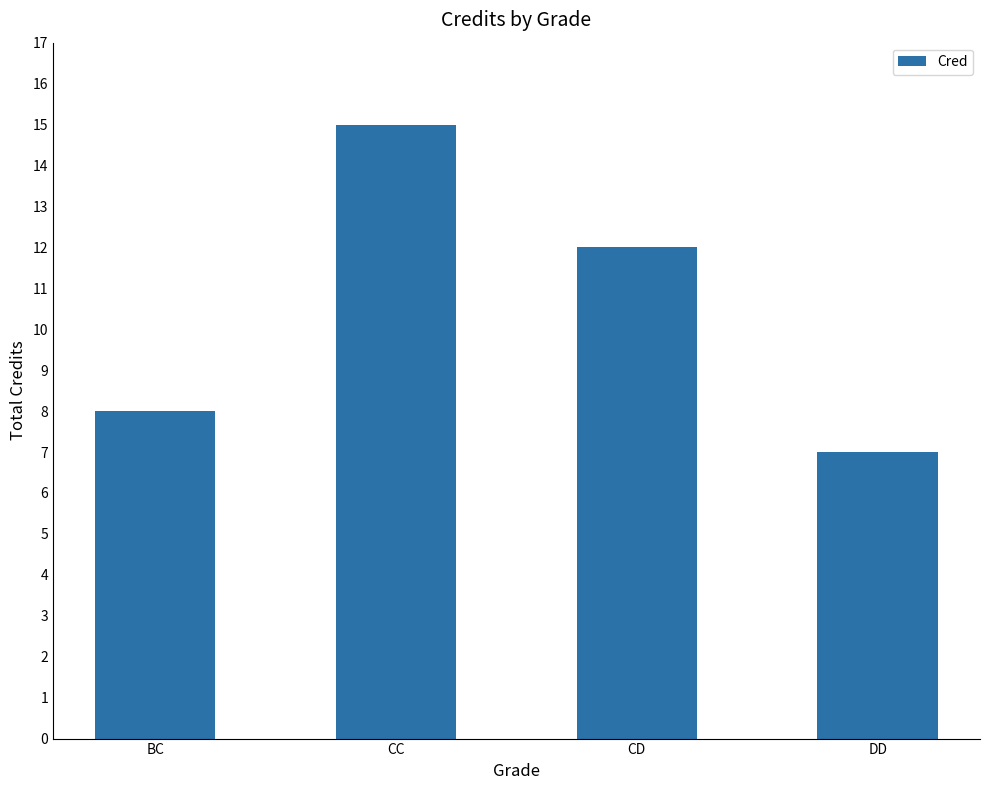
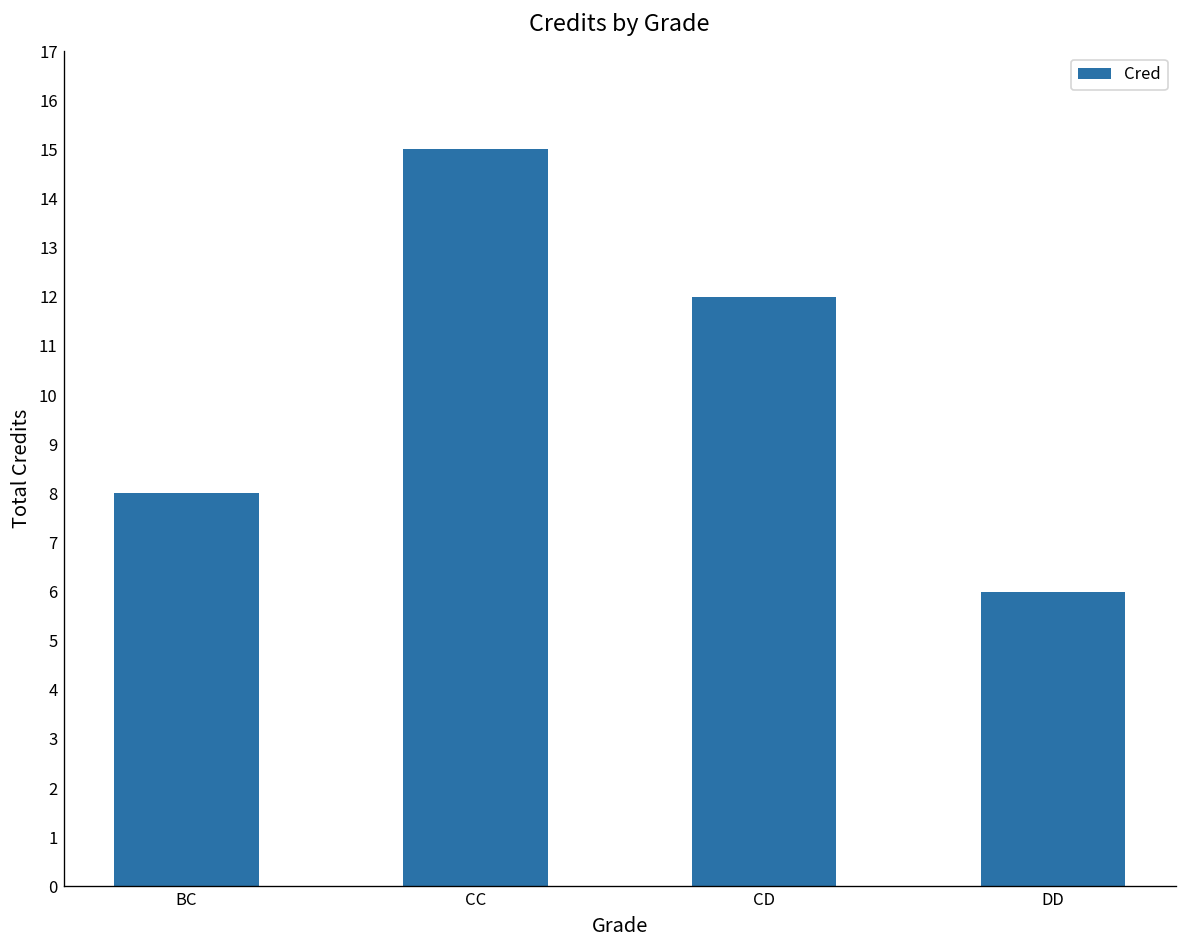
  {
    "BC": 8,
    "CC": 15,
    "CD": 12,
-   "DD": 7
+   "DD": 6
  }
